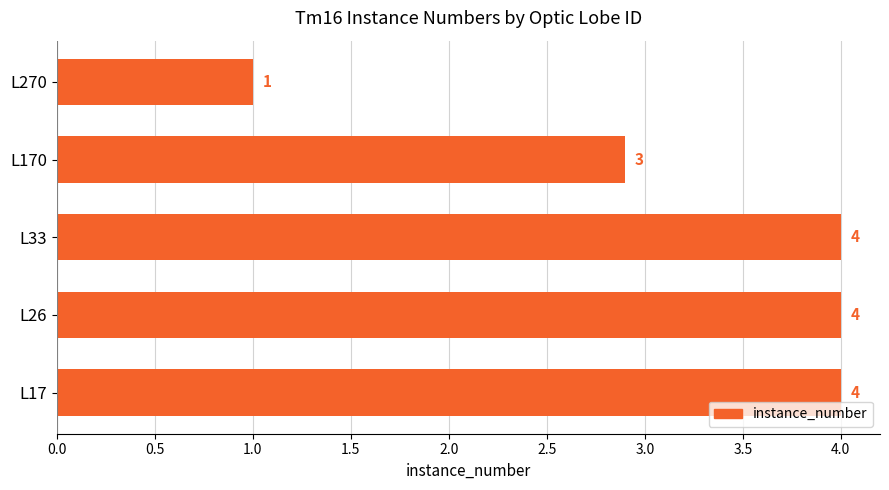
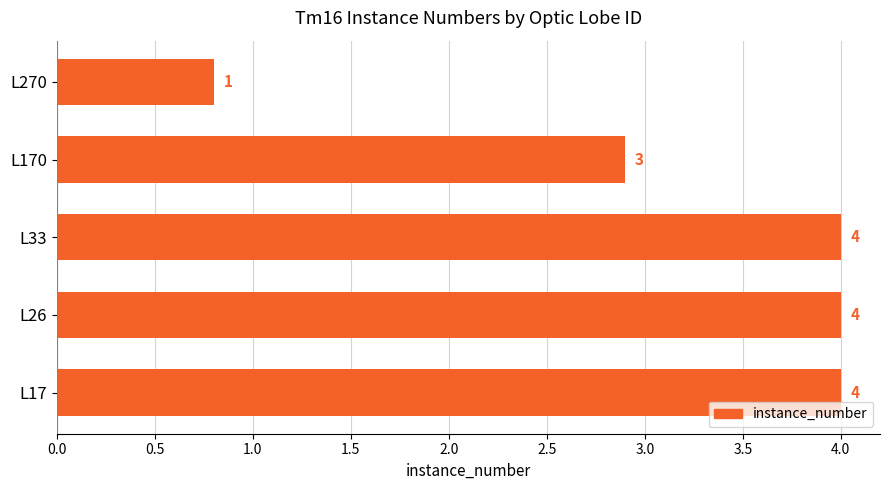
  {
-   "L270": 1.0
+   "L270": 0.8
  }
